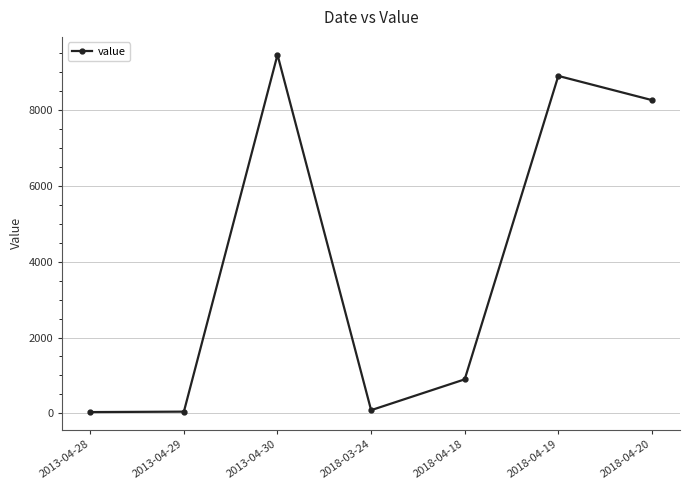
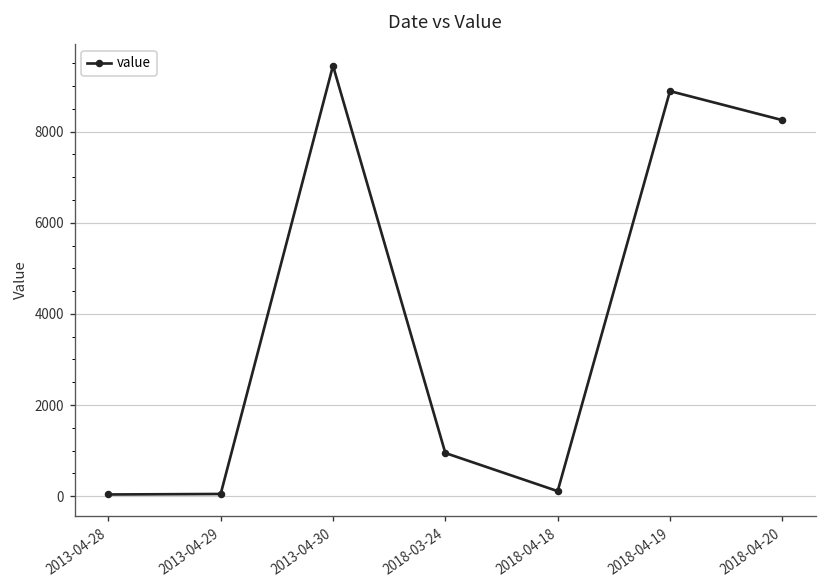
  {
    "2013-04-28": 0,
    "2013-04-29": 0,
    "2013-04-30": 9400,
-   "2018-03-24": 100,
-   "2018-04-18": 900,
+   "2018-03-24": 900,
+   "2018-04-18": 100,
    "2018-04-19": 8900,
    "2018-04-20": 8300
  }
